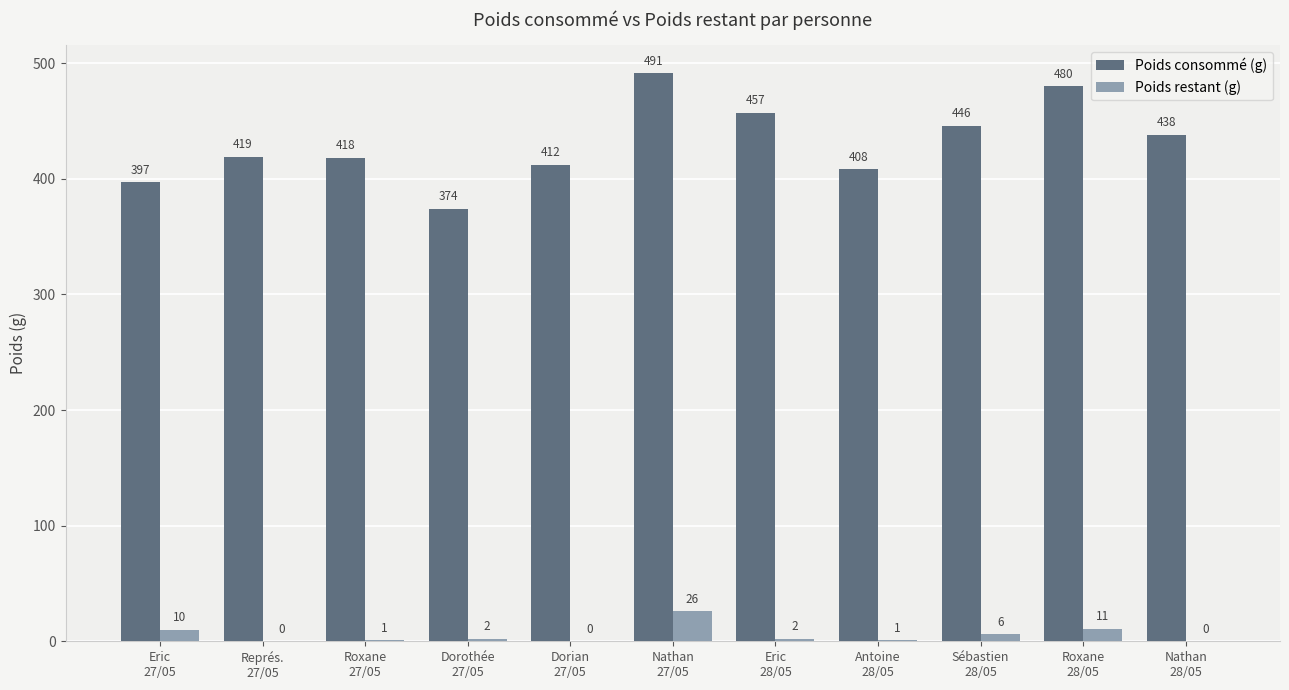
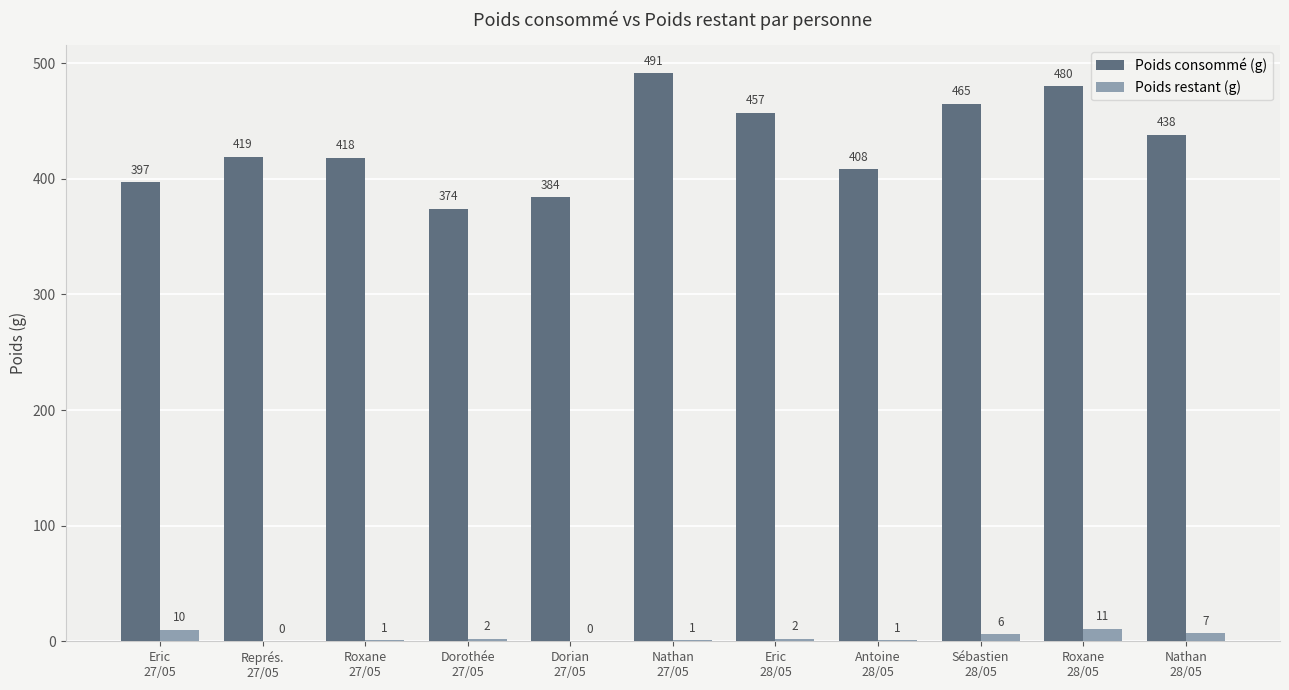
  {
    "Poids consommé (g)": {
      "Eric 27/05": 397,
      "Représ. 27/05": 419,
      "Roxane 27/05": 418,
      "Dorothée 27/05": 374,
-     "Dorian 27/05": 412,
+     "Dorian 27/05": 384,
      "Nathan 27/05": 491,
      "Eric 28/05": 457,
      "Antoine 28/05": 408,
-     "Sébastien 28/05": 446,
+     "Sébastien 28/05": 465,
      "Roxane 28/05": 480,
      "Nathan 28/05": 438
    },
    "Poids restant (g)": {
      "Eric 27/05": 10,
      "Représ. 27/05": 0,
      "Roxane 27/05": 1,
      "Dorothée 27/05": 2,
      "Dorian 27/05": 0,
-     "Nathan 27/05": 26,
+     "Nathan 27/05": 1,
      "Eric 28/05": 2,
      "Antoine 28/05": 1,
      "Sébastien 28/05": 6,
      "Roxane 28/05": 11,
-     "Nathan 28/05": 0
+     "Nathan 28/05": 7
    }
  }
